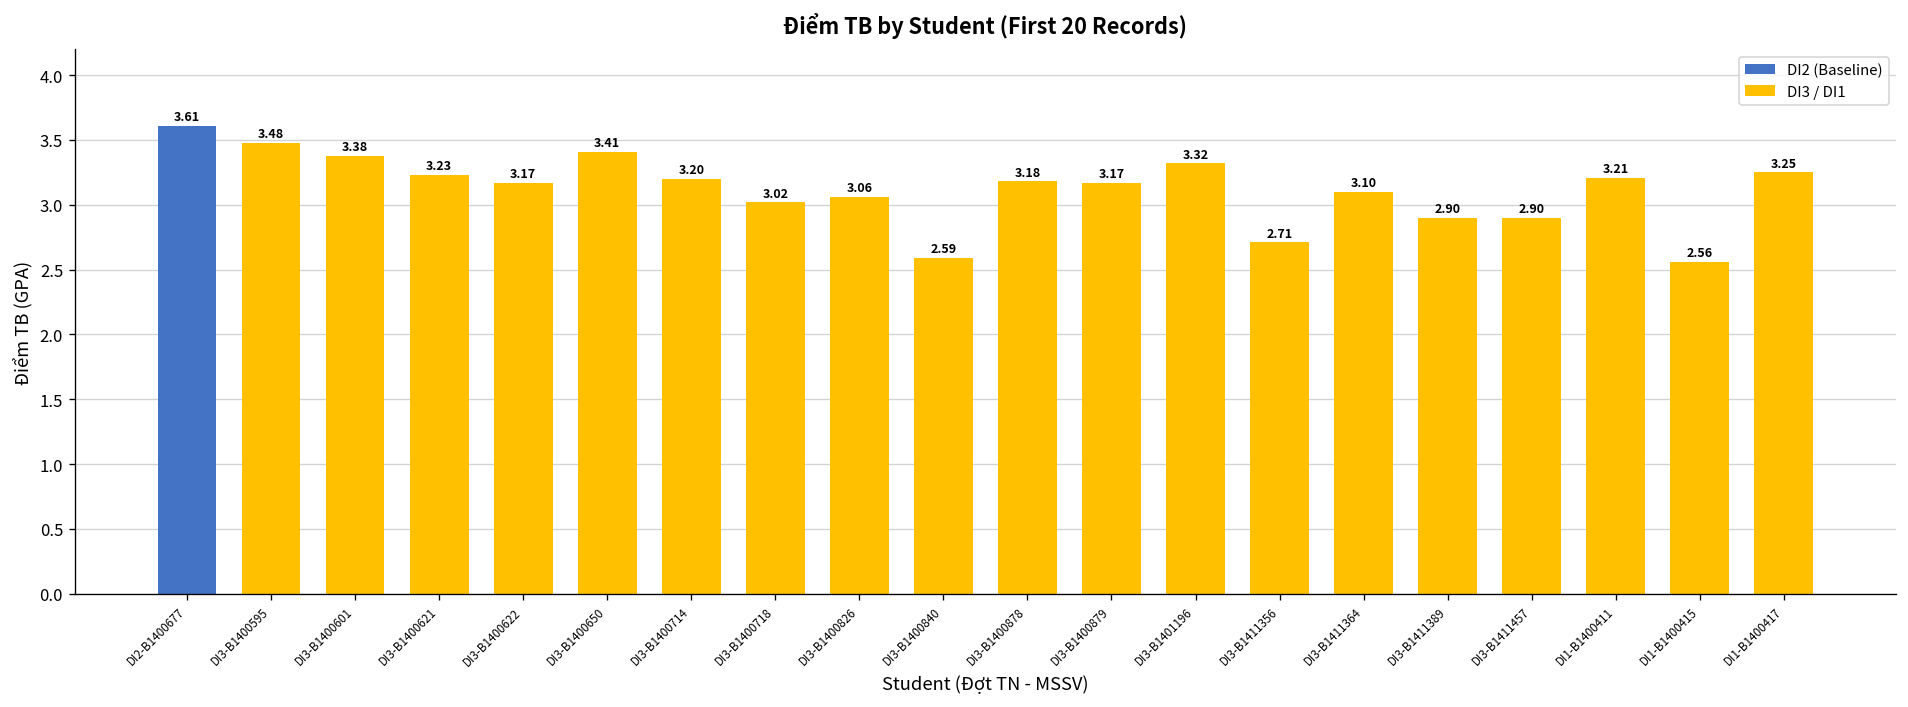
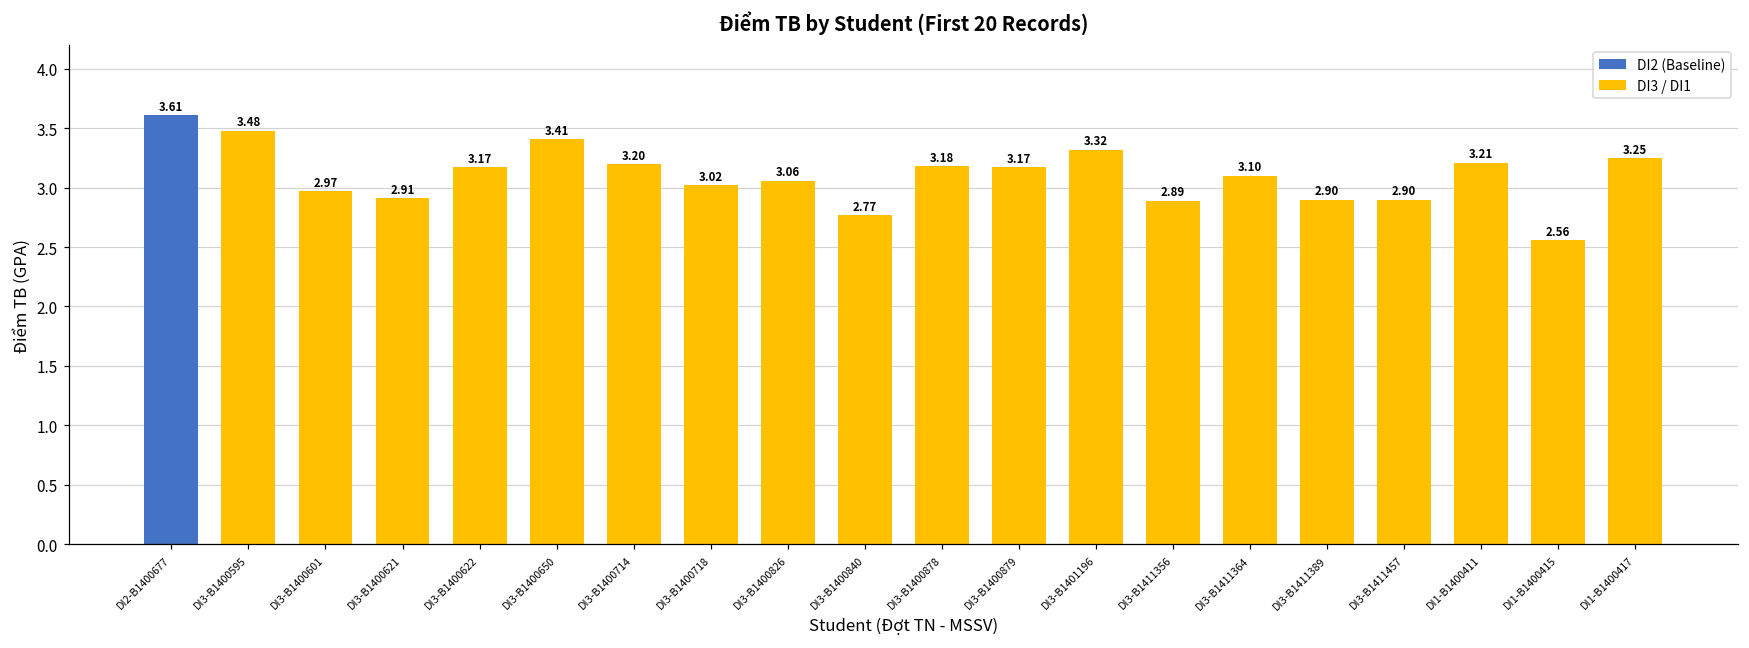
  {
    "DI2-B1400677": 3.61,
    "DI3-B1400595": 3.48,
-   "DI3-B1400601": 3.38,
-   "DI3-B1400621": 3.23,
+   "DI3-B1400601": 2.97,
+   "DI3-B1400621": 2.91,
    "DI3-B1400622": 3.17,
    "DI3-B1400650": 3.41,
    "DI3-B1400714": 3.20,
    "DI3-B1400718": 3.02,
    "DI3-B1400826": 3.06,
-   "DI3-B1400840": 2.59,
+   "DI3-B1400840": 2.77,
    "DI3-B1400878": 3.18,
    "DI3-B1400879": 3.17,
    "DI3-B1401196": 3.32,
-   "DI3-B1411356": 2.71,
+   "DI3-B1411356": 2.89,
    "DI3-B1411364": 3.10,
    "DI3-B1411389": 2.90,
    "DI3-B1411457": 2.90,
    "DI1-B1400411": 3.21,
    "DI1-B1400415": 2.56,
    "DI1-B1400417": 3.25
  }
